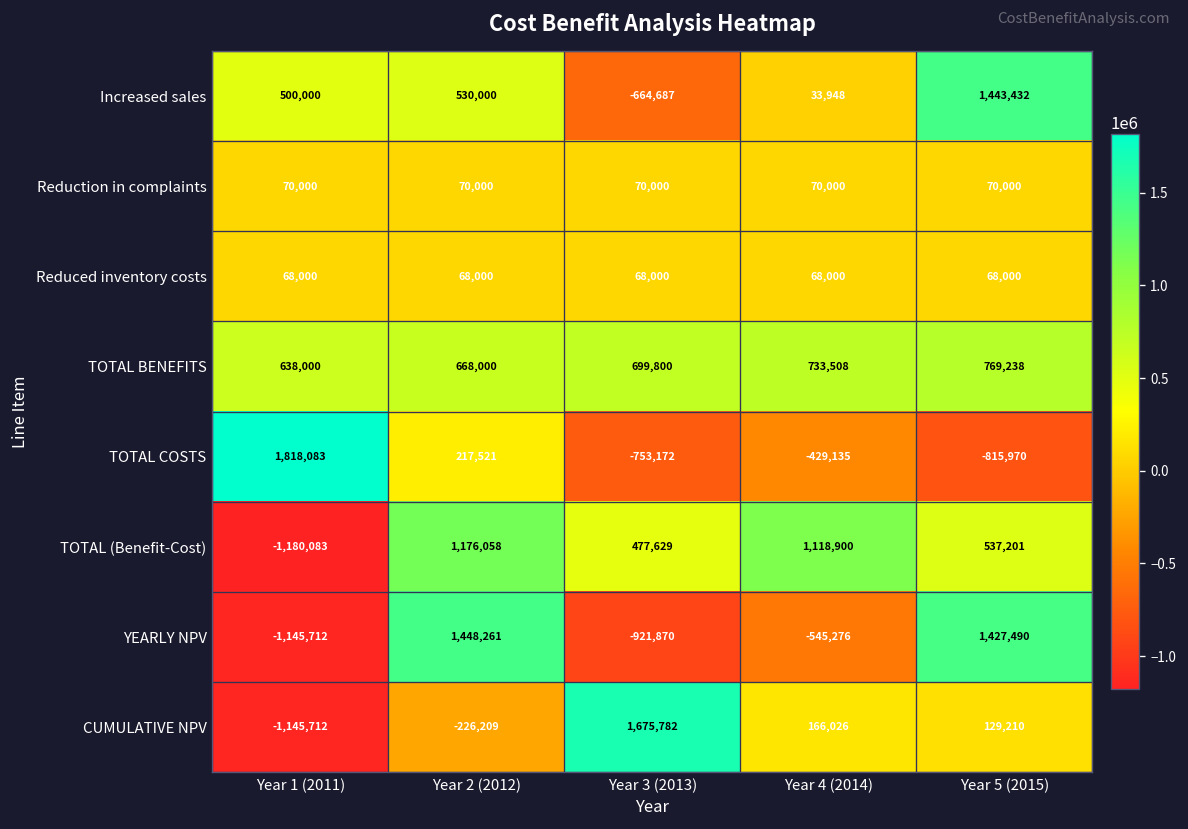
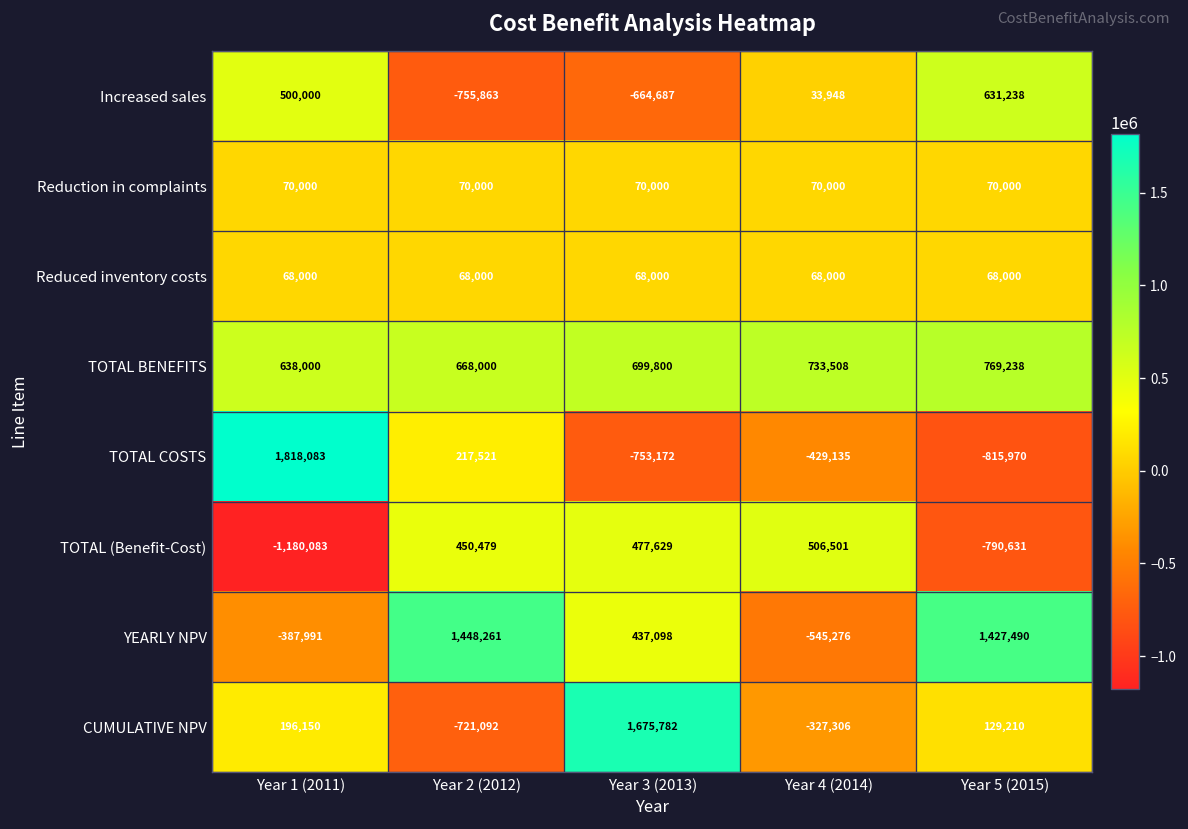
  {
    "Increased sales": {
      "Year 1 (2011)": "500,000",
-     "Year 2 (2012)": "530,000",
+     "Year 2 (2012)": "-755,863",
      "Year 3 (2013)": "-664,687",
      "Year 4 (2014)": "33,948",
-     "Year 5 (2015)": "1,443,432"
+     "Year 5 (2015)": "631,238"
    },
    "Reduction in complaints": {
      "Year 1 (2011)": "70,000",
      "Year 2 (2012)": "70,000",
      "Year 3 (2013)": "70,000",
      "Year 4 (2014)": "70,000",
      "Year 5 (2015)": "70,000"
    },
    "Reduced inventory costs": {
      "Year 1 (2011)": "68,000",
      "Year 2 (2012)": "68,000",
      "Year 3 (2013)": "68,000",
      "Year 4 (2014)": "68,000",
      "Year 5 (2015)": "68,000"
    },
    "TOTAL BENEFITS": {
      "Year 1 (2011)": "638,000",
      "Year 2 (2012)": "668,000",
      "Year 3 (2013)": "699,800",
      "Year 4 (2014)": "733,508",
      "Year 5 (2015)": "769,238"
    },
    "TOTAL COSTS": {
      "Year 1 (2011)": "1,818,083",
      "Year 2 (2012)": "217,521",
      "Year 3 (2013)": "-753,172",
      "Year 4 (2014)": "-429,135",
      "Year 5 (2015)": "-815,970"
    },
    "TOTAL (Benefit-Cost)": {
      "Year 1 (2011)": "-1,180,083",
-     "Year 2 (2012)": "1,176,058",
+     "Year 2 (2012)": "450,479",
      "Year 3 (2013)": "477,629",
-     "Year 4 (2014)": "1,118,900",
-     "Year 5 (2015)": "537,201"
+     "Year 4 (2014)": "506,501",
+     "Year 5 (2015)": "-790,631"
    },
    "YEARLY NPV": {
-     "Year 1 (2011)": "-1,145,712",
+     "Year 1 (2011)": "-387,991",
      "Year 2 (2012)": "1,448,261",
-     "Year 3 (2013)": "-921,870",
+     "Year 3 (2013)": "437,098",
      "Year 4 (2014)": "-545,276",
      "Year 5 (2015)": "1,427,490"
    },
    "CUMULATIVE NPV": {
-     "Year 1 (2011)": "-1,145,712",
-     "Year 2 (2012)": "-226,209",
+     "Year 1 (2011)": "196,150",
+     "Year 2 (2012)": "-721,092",
      "Year 3 (2013)": "1,675,782",
-     "Year 4 (2014)": "166,026",
+     "Year 4 (2014)": "-327,306",
      "Year 5 (2015)": "129,210"
    }
  }
